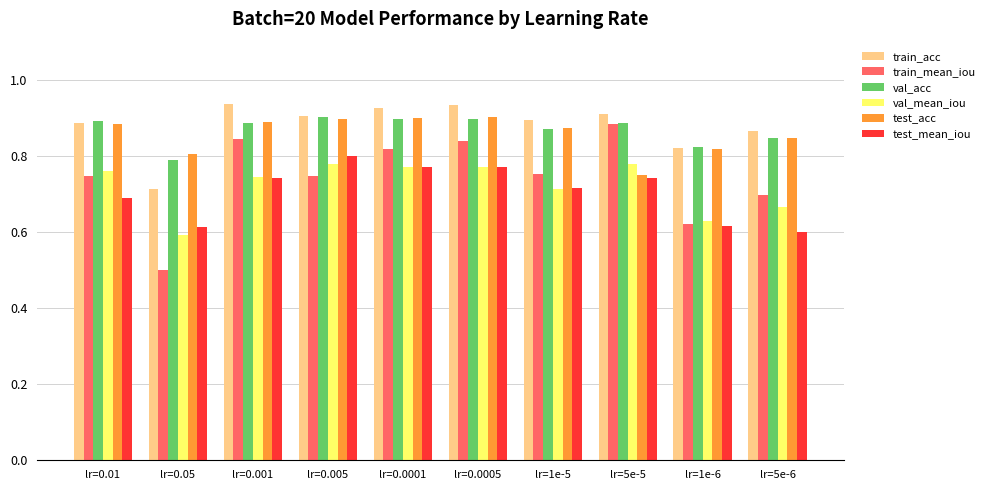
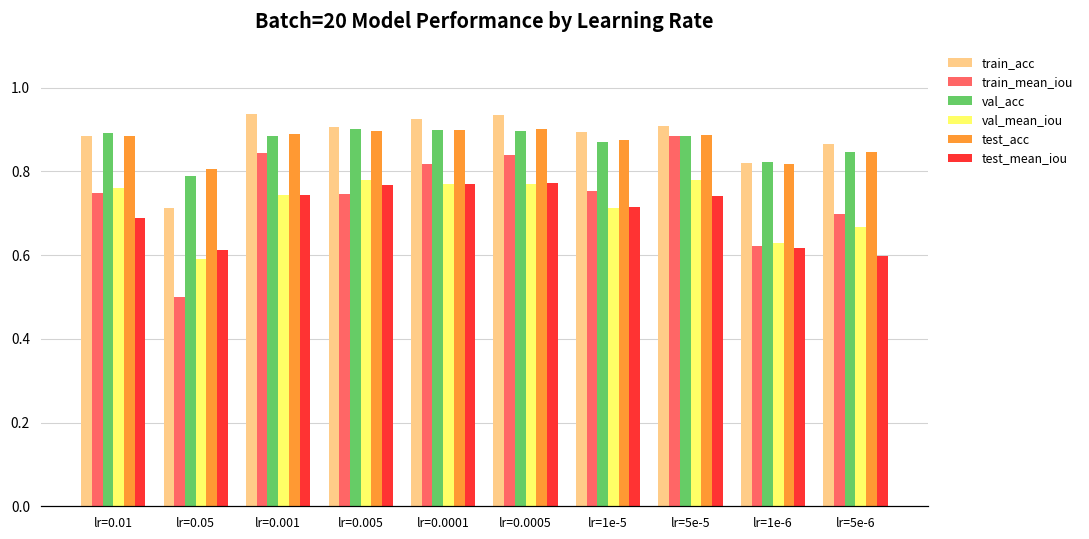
  {
    "train_acc": {
      "lr=0.01": 0.89,
      "lr=0.05": 0.71,
      "lr=0.001": 0.94,
      "lr=0.005": 0.91,
      "lr=0.0001": 0.92,
      "lr=0.0005": 0.93,
      "lr=1e-5": 0.89,
      "lr=5e-5": 0.91,
      "lr=1e-6": 0.82,
      "lr=5e-6": 0.87
    },
    "train_mean_iou": {
      "lr=0.01": 0.75,
      "lr=0.05": 0.50,
      "lr=0.001": 0.84,
      "lr=0.005": 0.75,
      "lr=0.0001": 0.82,
      "lr=0.0005": 0.84,
      "lr=1e-5": 0.75,
      "lr=5e-5": 0.88,
      "lr=1e-6": 0.62,
      "lr=5e-6": 0.70
    },
    "val_acc": {
      "lr=0.01": 0.89,
      "lr=0.05": 0.79,
      "lr=0.001": 0.89,
      "lr=0.005": 0.90,
      "lr=0.0001": 0.90,
      "lr=0.0005": 0.90,
      "lr=1e-5": 0.87,
      "lr=5e-5": 0.89,
      "lr=1e-6": 0.82,
      "lr=5e-6": 0.85
    },
    "val_mean_iou": {
      "lr=0.01": 0.76,
      "lr=0.05": 0.59,
      "lr=0.001": 0.74,
      "lr=0.005": 0.78,
      "lr=0.0001": 0.77,
      "lr=0.0005": 0.77,
      "lr=1e-5": 0.71,
      "lr=5e-5": 0.78,
      "lr=1e-6": 0.63,
      "lr=5e-6": 0.67
    },
    "test_acc": {
      "lr=0.01": 0.88,
      "lr=0.05": 0.81,
      "lr=0.001": 0.89,
      "lr=0.005": 0.90,
      "lr=0.0001": 0.90,
      "lr=0.0005": 0.90,
      "lr=1e-5": 0.87,
-     "lr=5e-5": 0.75,
+     "lr=5e-5": 0.89,
      "lr=1e-6": 0.82,
      "lr=5e-6": 0.85
    },
    "test_mean_iou": {
      "lr=0.01": 0.69,
      "lr=0.05": 0.61,
      "lr=0.001": 0.74,
-     "lr=0.005": 0.80,
+     "lr=0.005": 0.77,
      "lr=0.0001": 0.77,
      "lr=0.0005": 0.77,
      "lr=1e-5": 0.72,
      "lr=5e-5": 0.74,
      "lr=1e-6": 0.62,
      "lr=5e-6": 0.60
    }
  }
